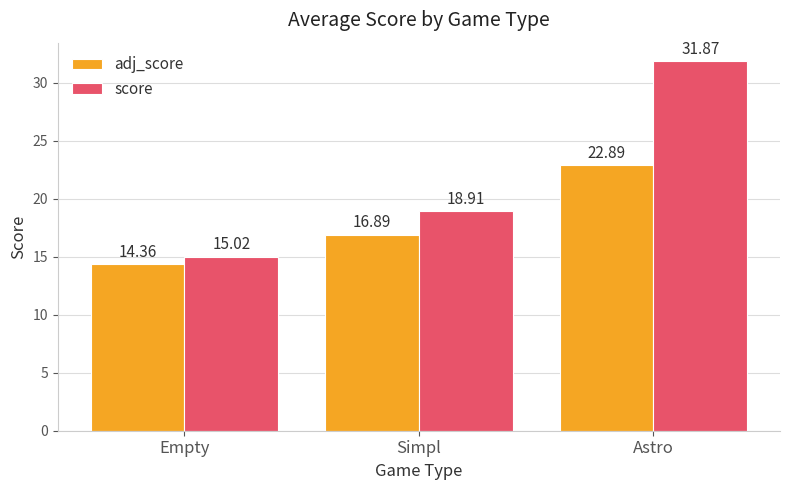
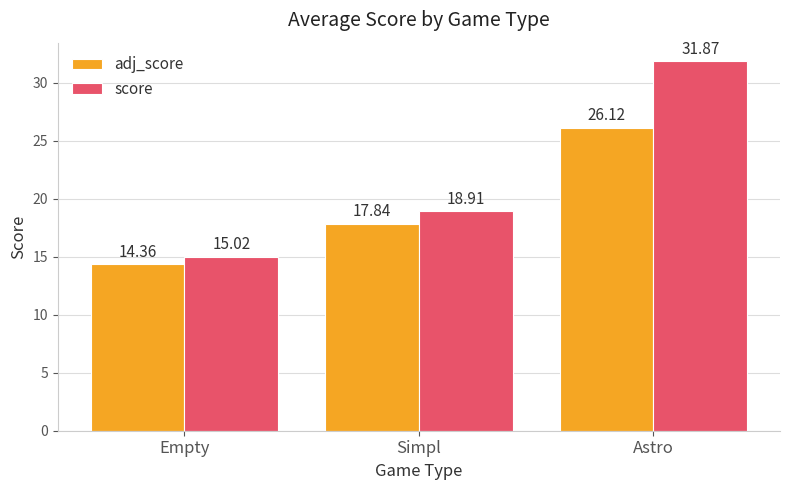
  {
    "adj_score": {
      "Empty": 14.36,
-     "Simpl": 16.89,
-     "Astro": 22.89
+     "Simpl": 17.84,
+     "Astro": 26.12
    },
    "score": {
      "Empty": 15.02,
      "Simpl": 18.91,
      "Astro": 31.87
    }
  }
